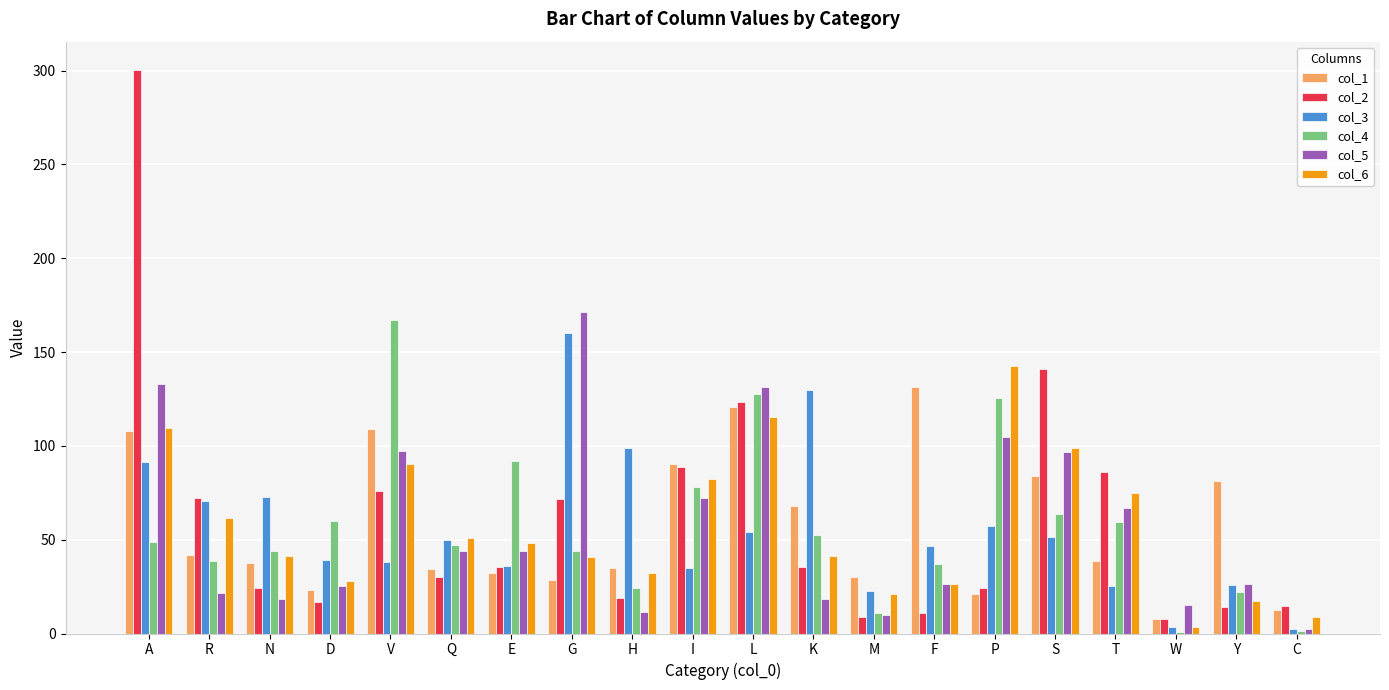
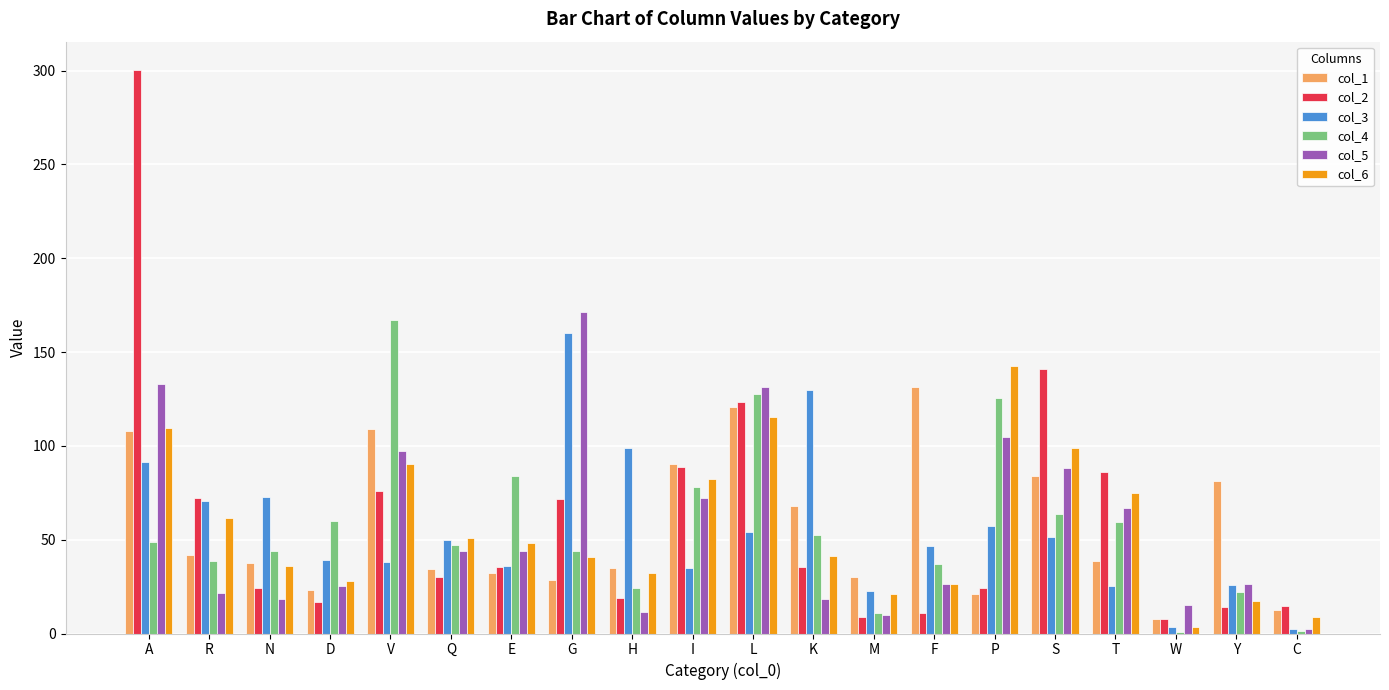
  {
    "col_1": {
      "A": 108,
      "R": 42,
      "N": 37,
      "D": 23,
      "V": 109,
      "Q": 34,
      "E": 32,
      "G": 29,
      "H": 35,
      "I": 91,
      "L": 121,
      "K": 68,
      "M": 30,
      "F": 131,
      "P": 21,
      "S": 84,
      "T": 38,
      "W": 7,
      "Y": 81,
      "C": 13
    },
    "col_2": {
      "A": 300,
      "R": 72,
      "N": 24,
      "D": 17,
      "V": 76,
      "Q": 30,
      "E": 36,
      "G": 72,
      "H": 19,
      "I": 89,
      "L": 123,
      "K": 35,
      "M": 9,
      "F": 11,
      "P": 24,
      "S": 141,
      "T": 86,
      "W": 8,
      "Y": 14,
      "C": 15
    },
    "col_3": {
      "A": 92,
      "R": 71,
      "N": 73,
      "D": 39,
      "V": 38,
      "Q": 50,
      "E": 36,
      "G": 160,
      "H": 99,
      "I": 35,
      "L": 54,
      "K": 130,
      "M": 23,
      "F": 47,
      "P": 57,
      "S": 51,
      "T": 25,
      "W": 3,
      "Y": 26,
      "C": 2
    },
    "col_4": {
      "A": 49,
      "R": 39,
      "N": 44,
      "D": 60,
      "V": 167,
      "Q": 47,
-     "E": 92,
+     "E": 84,
      "G": 44,
      "H": 24,
      "I": 78,
      "L": 128,
      "K": 52,
      "M": 11,
      "F": 37,
      "P": 126,
      "S": 64,
      "T": 60,
      "Y": 22
    },
    "col_5": {
      "A": 133,
      "R": 21,
      "N": 19,
      "D": 25,
      "V": 97,
      "Q": 44,
      "E": 44,
      "G": 171,
      "H": 11,
      "I": 72,
      "L": 131,
      "K": 18,
      "M": 10,
      "F": 26,
      "P": 105,
-     "S": 97,
+     "S": 88,
      "T": 67,
      "W": 15,
      "Y": 26,
      "C": 2
    },
    "col_6": {
      "A": 109,
      "R": 62,
-     "N": 41,
+     "N": 36,
      "D": 28,
      "V": 90,
      "Q": 51,
      "E": 48,
      "G": 41,
      "H": 32,
      "I": 82,
      "L": 116,
      "K": 41,
      "M": 21,
      "F": 26,
      "P": 143,
      "S": 99,
      "T": 75,
      "W": 3,
      "Y": 17,
      "C": 9
    }
  }
